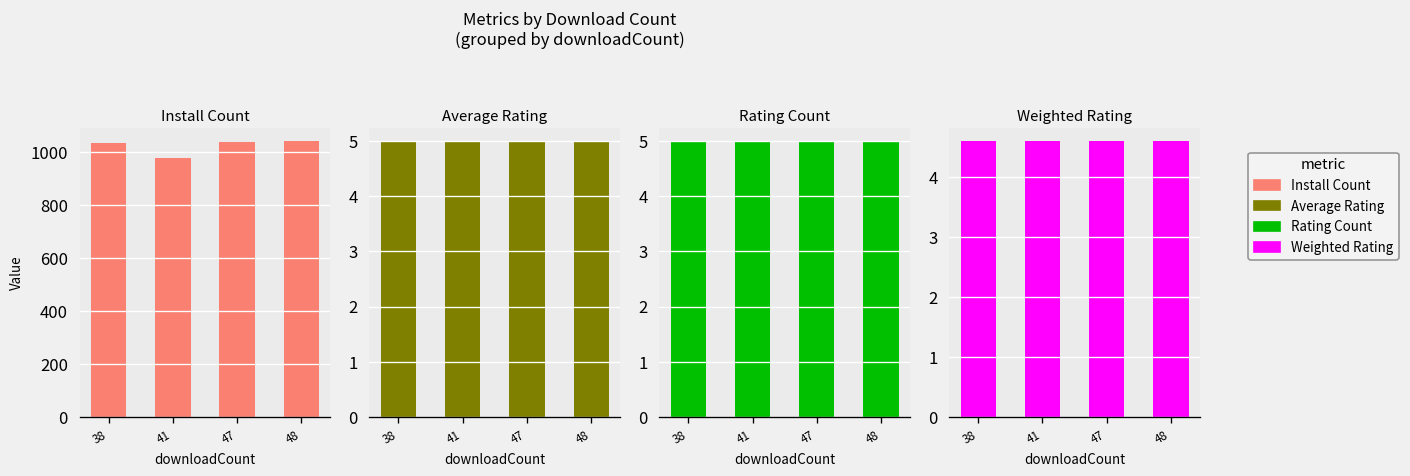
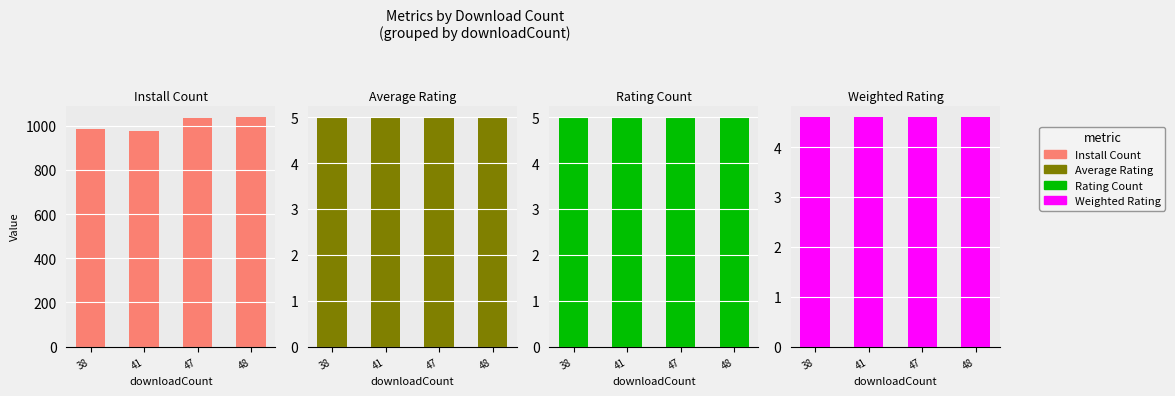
  {
    "Install Count": {
-     "38": 1030,
+     "38": 980,
      "41": 980,
      "47": 1040,
      "48": 1040
    },
    "Average Rating": {
      "38": 5.0,
      "41": 5.0,
      "47": 5.0,
      "48": 5.0
    },
    "Rating Count": {
      "38": 5.0,
      "41": 5.0,
      "47": 5.0,
      "48": 5.0
    },
    "Weighted Rating": {
      "38": 4.6,
      "41": 4.6,
      "47": 4.6,
      "48": 4.6
    }
  }
